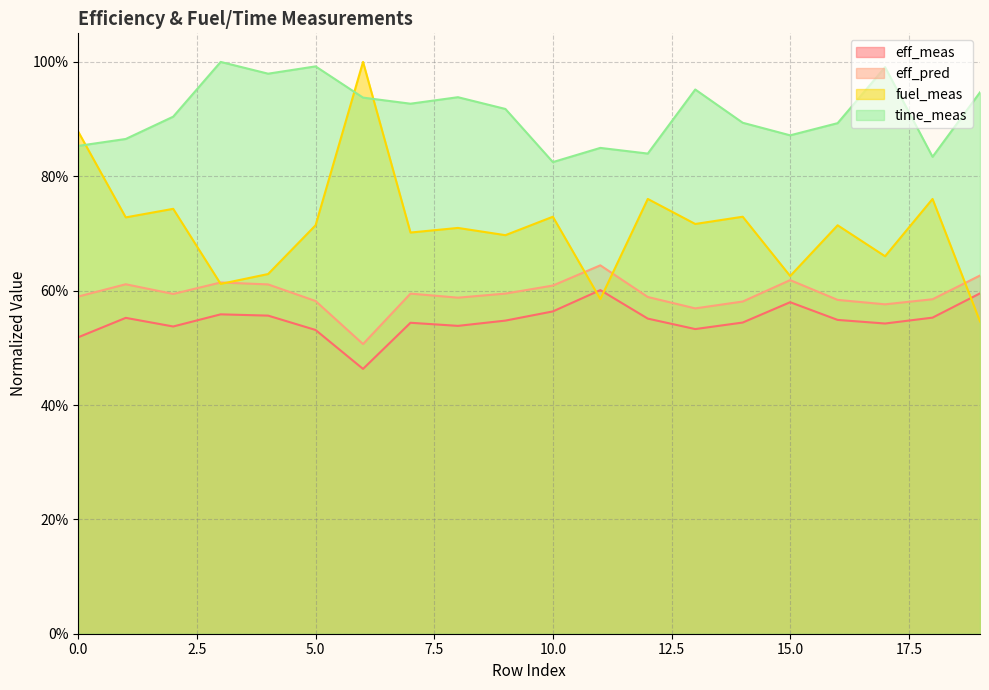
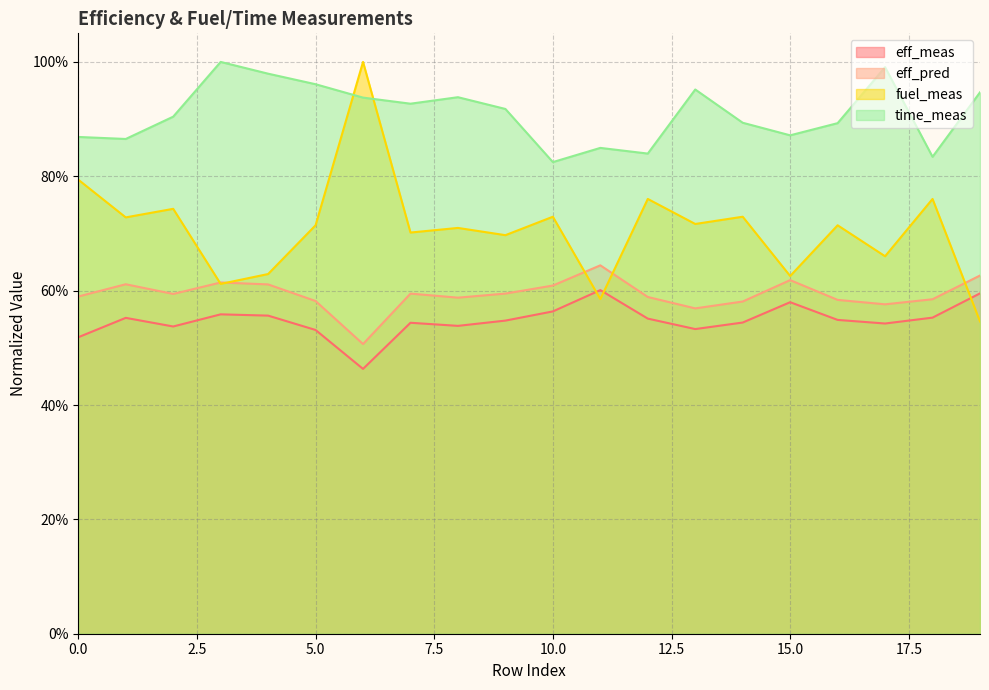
  {
    "fuel_meas": {
-     "0.0": "88%",
+     "0.0": "79%",
      "5.0": "71%",
      "10.0": "73%",
      "15.0": "63%"
    },
    "time_meas": {
-     "0.0": "85%",
-     "5.0": "99%",
+     "0.0": "87%",
+     "5.0": "96%",
      "10.0": "82%",
      "15.0": "87%"
    }
  }
